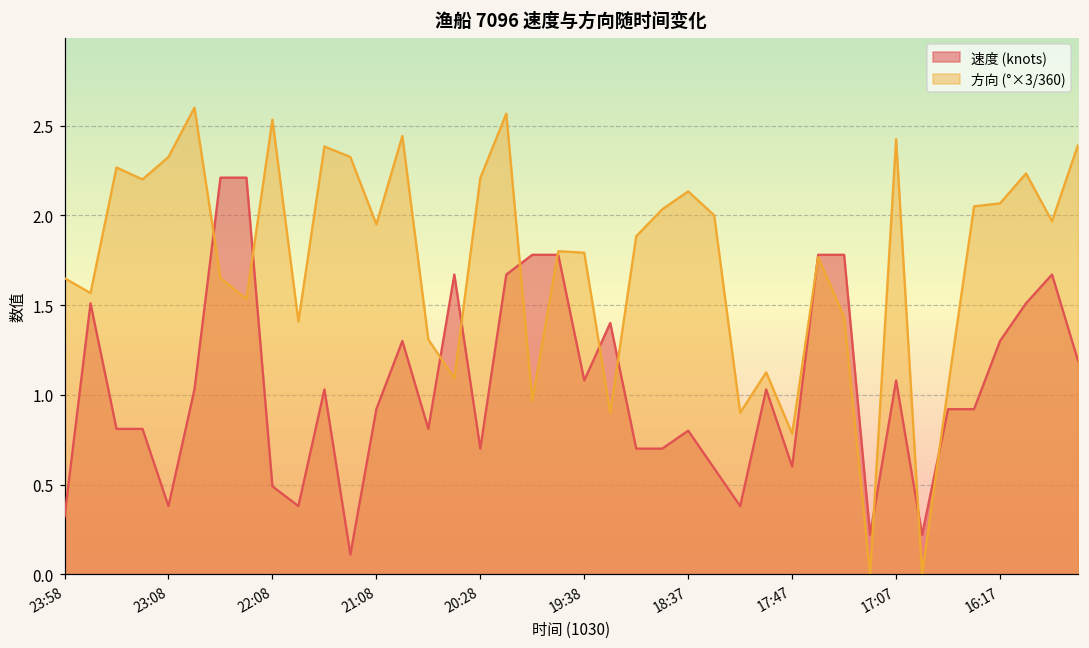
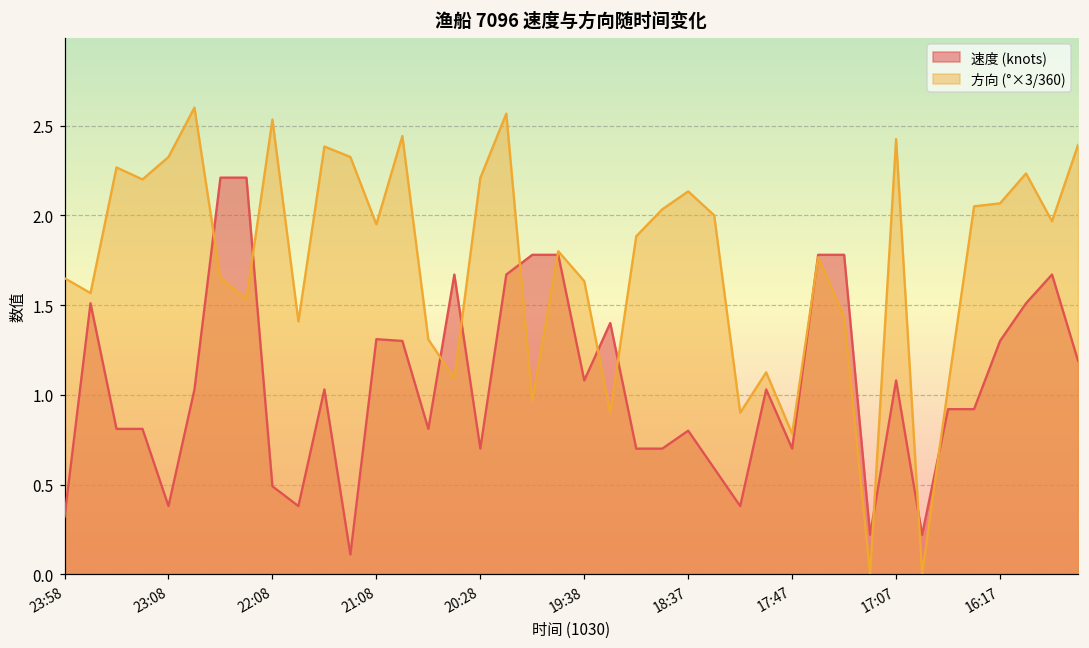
  {
    "速度 (knots)": {
      "23:58": 0.32,
      "23:08": 0.38,
      "22:08": 0.49,
-     "21:08": 0.92,
+     "21:08": 1.31,
      "20:28": 0.70,
      "19:38": 1.08,
      "18:37": 0.80,
-     "17:47": 0.6,
+     "17:47": 0.7,
      "17:07": 1.08,
      "16:17": 1.30
    },
    "方向 (°×3/360)": {
      "23:58": 1.65,
      "23:08": 2.33,
      "22:08": 2.53,
      "21:08": 1.95,
      "20:28": 2.21,
-     "19:38": 1.79,
+     "19:38": 1.63,
      "18:37": 2.13,
      "17:47": 0.78,
      "17:07": 2.43,
      "16:17": 2.07
    }
  }
